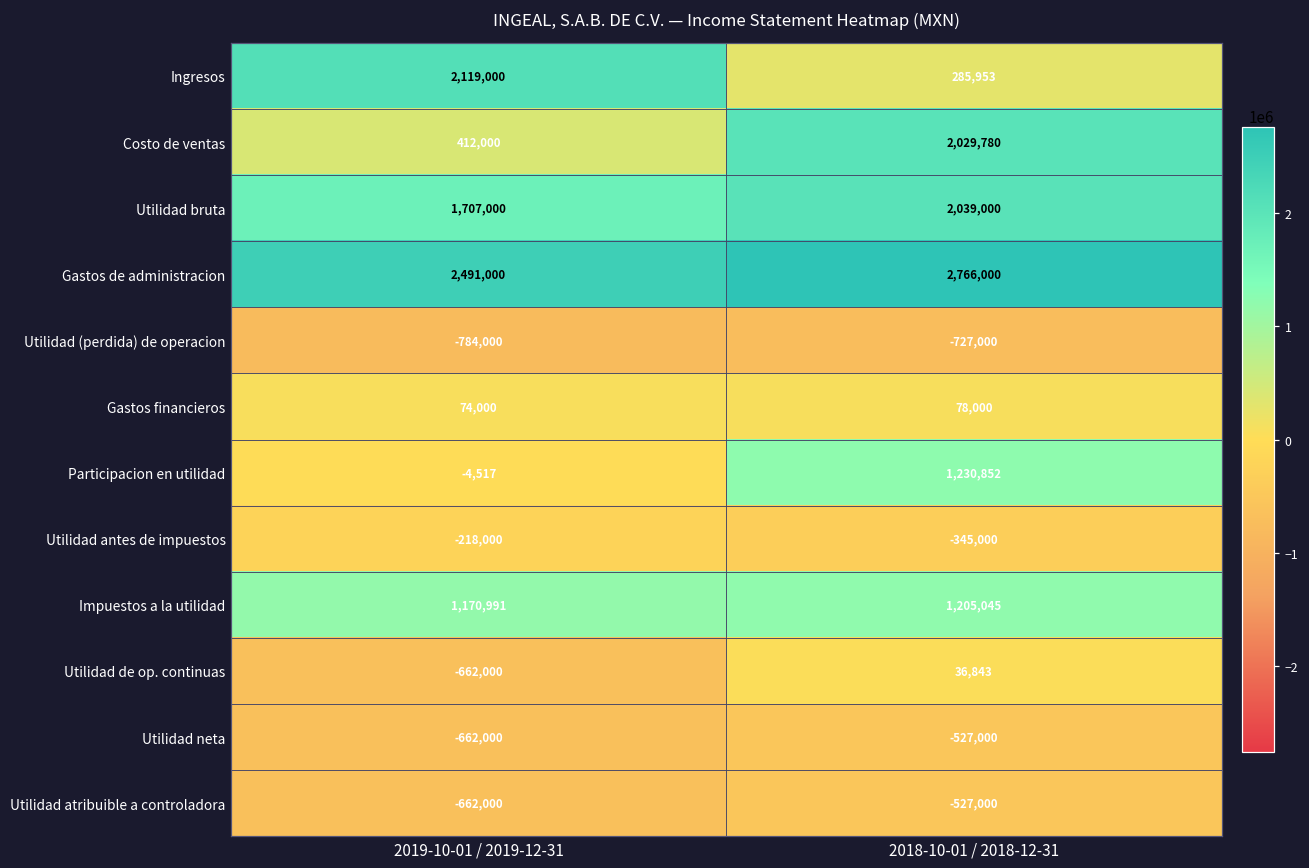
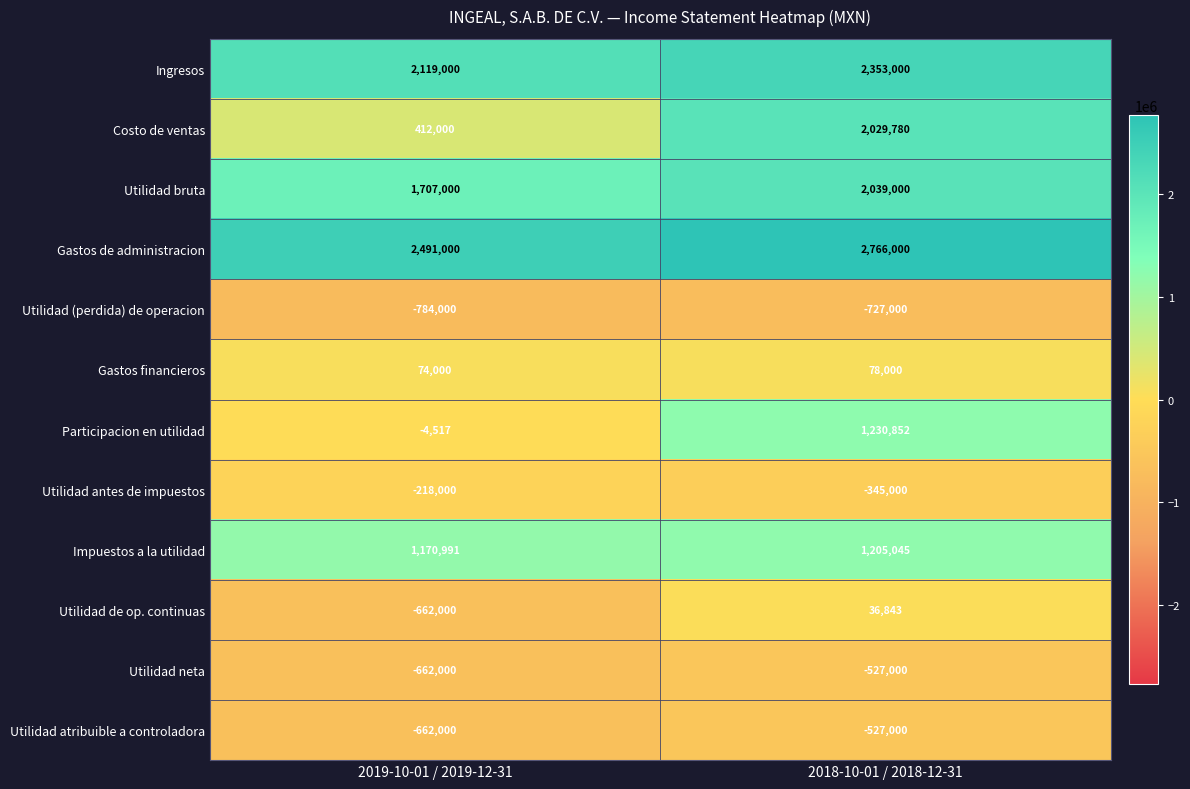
  {
    "Ingresos": {
      "2019-10-01 / 2019-12-31": "2,119,000",
-     "2018-10-01 / 2018-12-31": "285,953"
+     "2018-10-01 / 2018-12-31": "2,353,000"
    },
    "Costo de ventas": {
      "2019-10-01 / 2019-12-31": "412,000",
      "2018-10-01 / 2018-12-31": "2,029,780"
    },
    "Utilidad bruta": {
      "2019-10-01 / 2019-12-31": "1,707,000",
      "2018-10-01 / 2018-12-31": "2,039,000"
    },
    "Gastos de administracion": {
      "2019-10-01 / 2019-12-31": "2,491,000",
      "2018-10-01 / 2018-12-31": "2,766,000"
    },
    "Utilidad (perdida) de operacion": {
      "2019-10-01 / 2019-12-31": "-784,000",
      "2018-10-01 / 2018-12-31": "-727,000"
    },
    "Gastos financieros": {
      "2019-10-01 / 2019-12-31": "74,000",
      "2018-10-01 / 2018-12-31": "78,000"
    },
    "Participacion en utilidad": {
      "2019-10-01 / 2019-12-31": "-4,517",
      "2018-10-01 / 2018-12-31": "1,230,852"
    },
    "Utilidad antes de impuestos": {
      "2019-10-01 / 2019-12-31": "-218,000",
      "2018-10-01 / 2018-12-31": "-345,000"
    },
    "Impuestos a la utilidad": {
      "2019-10-01 / 2019-12-31": "1,170,991",
      "2018-10-01 / 2018-12-31": "1,205,045"
    },
    "Utilidad de op. continuas": {
      "2019-10-01 / 2019-12-31": "-662,000",
      "2018-10-01 / 2018-12-31": "36,843"
    },
    "Utilidad neta": {
      "2019-10-01 / 2019-12-31": "-662,000",
      "2018-10-01 / 2018-12-31": "-527,000"
    },
    "Utilidad atribuible a controladora": {
      "2019-10-01 / 2019-12-31": "-662,000",
      "2018-10-01 / 2018-12-31": "-527,000"
    }
  }
